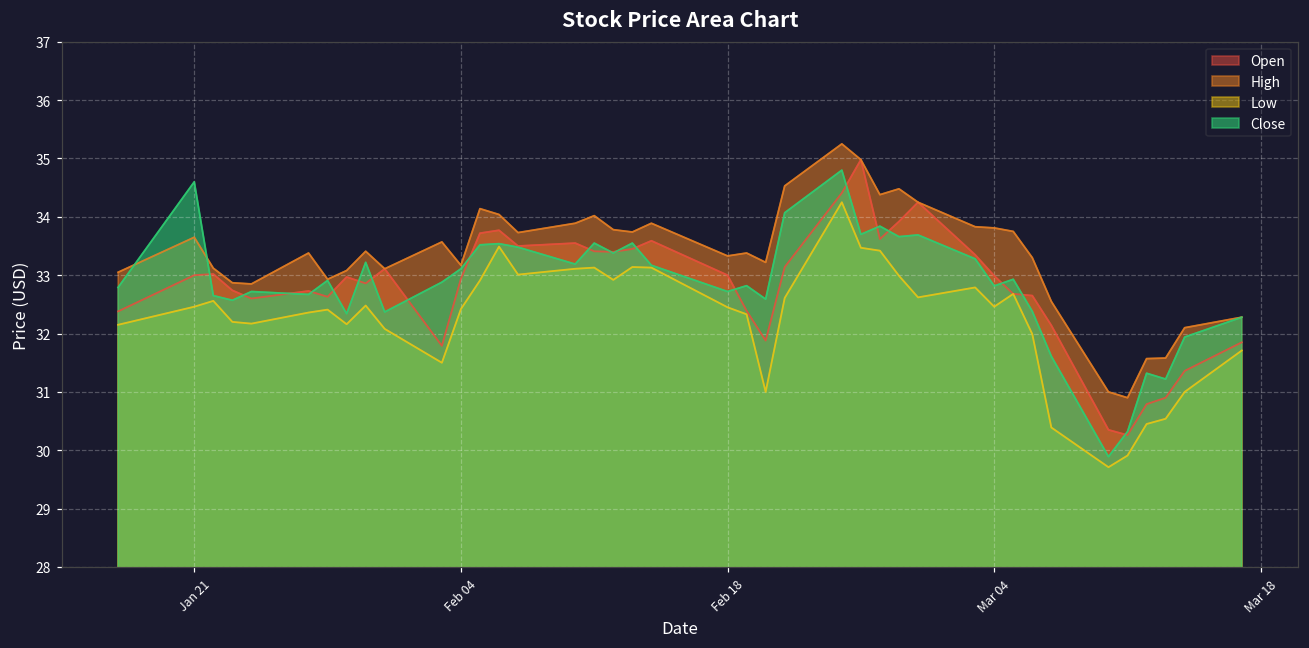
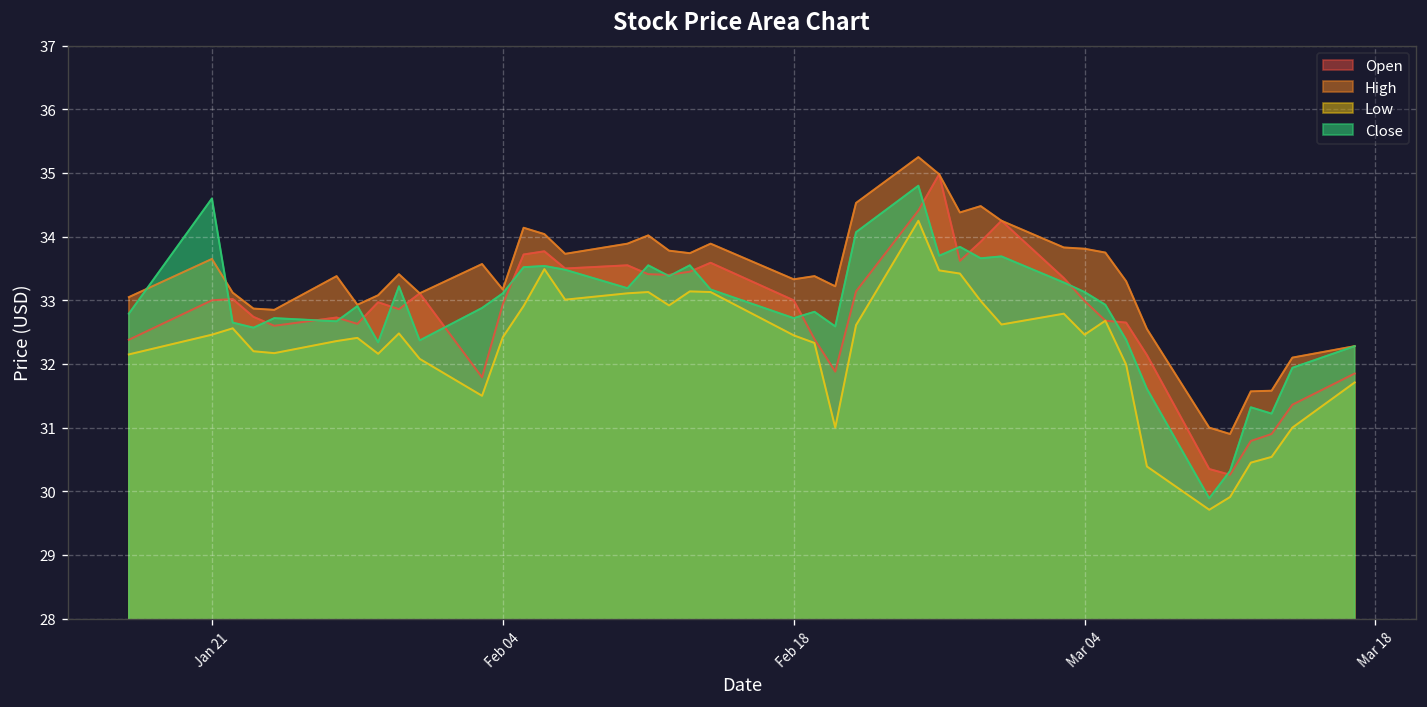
  {
    "Close": {
      "Jan 21": 34.6,
      "Feb 04": 33.1,
      "Feb 18": 32.7,
-     "Mar 04": 32.8
+     "Mar 04": 33.1
    }
  }
